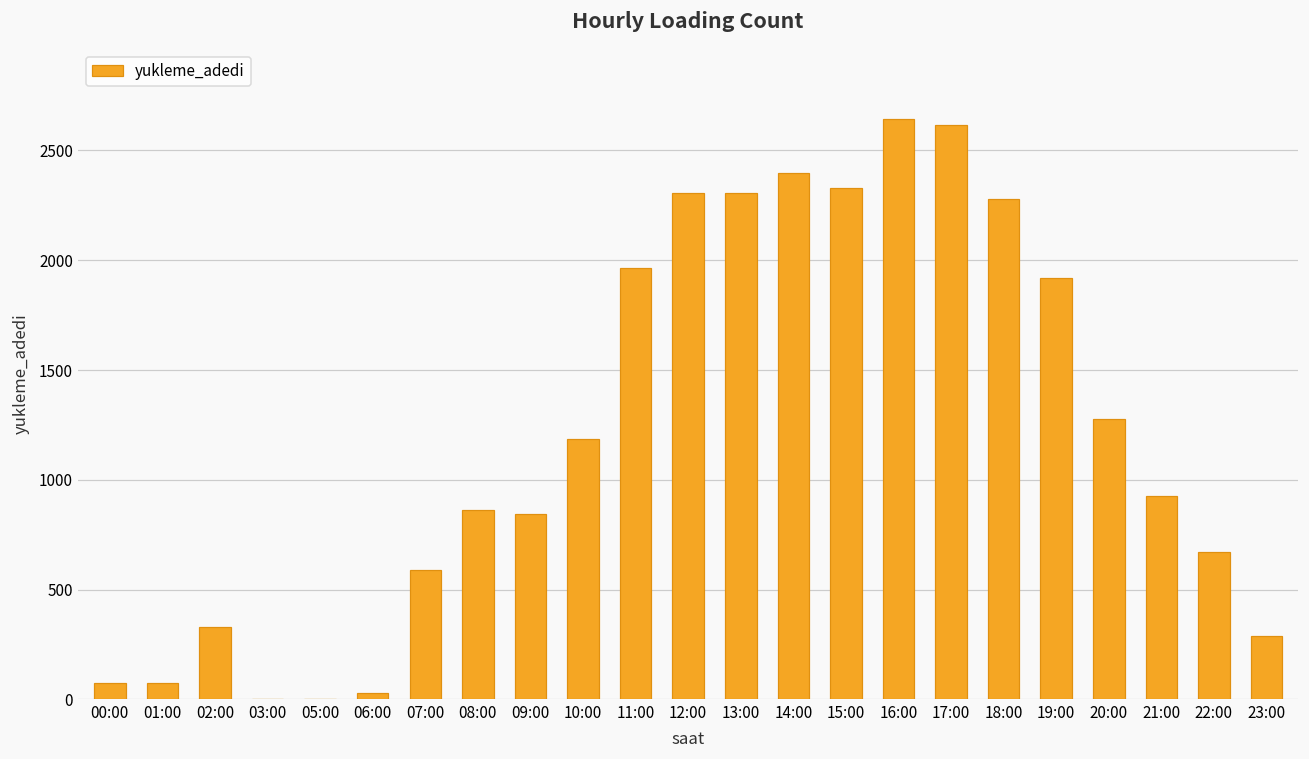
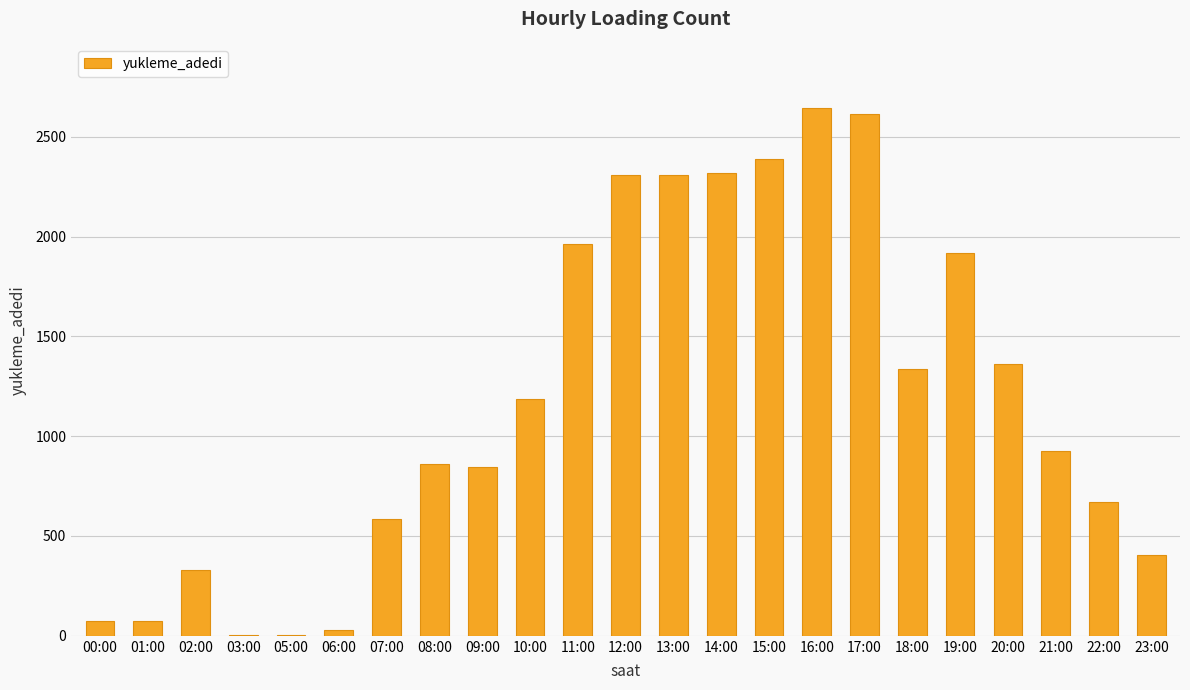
  {
    "00:00": 80,
    "01:00": 70,
    "02:00": 330,
    "06:00": 30,
    "07:00": 590,
    "08:00": 860,
    "09:00": 850,
    "10:00": 1190,
    "11:00": 1970,
    "12:00": 2310,
    "13:00": 2310,
-   "14:00": 2400,
-   "15:00": 2330,
+   "14:00": 2320,
+   "15:00": 2390,
    "16:00": 2650,
    "17:00": 2620,
-   "18:00": 2280,
+   "18:00": 1340,
    "19:00": 1920,
-   "20:00": 1280,
+   "20:00": 1360,
    "21:00": 930,
    "22:00": 670,
-   "23:00": 290
+   "23:00": 400
  }
